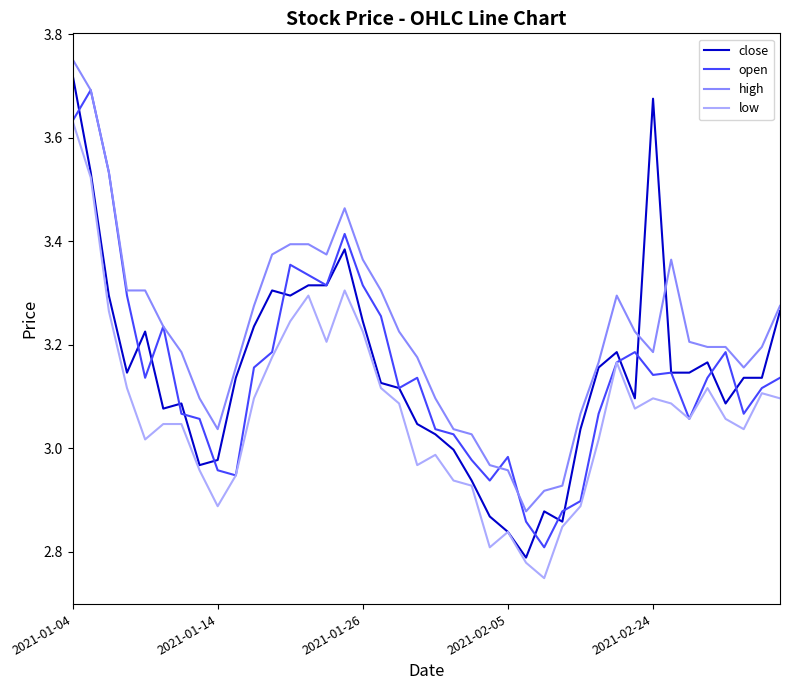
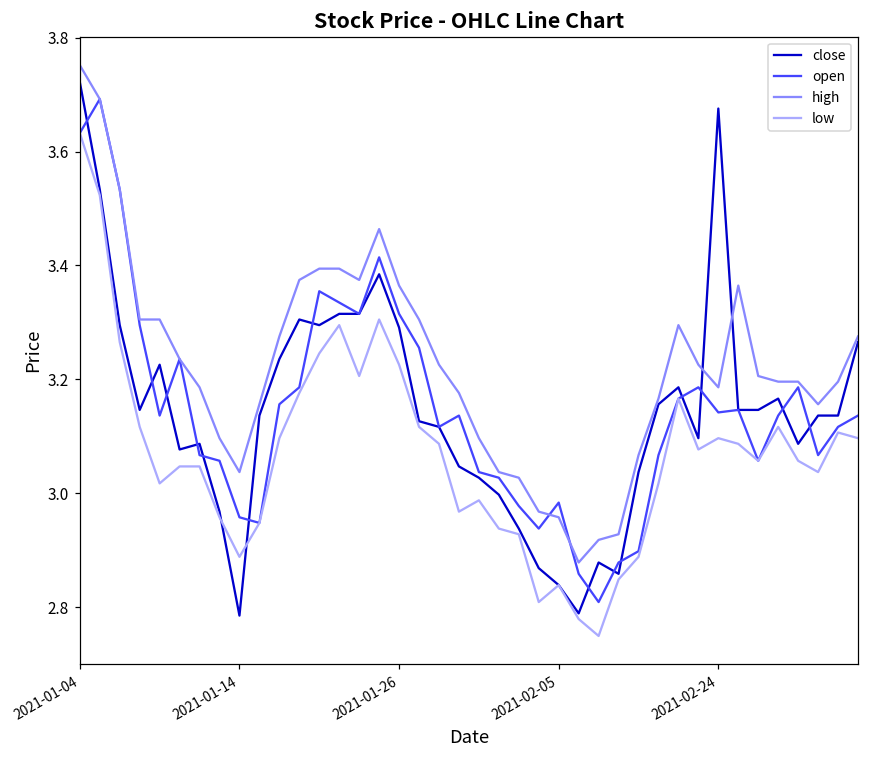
  {
    "close": {
      "2021-01-04": 3.72,
-     "2021-01-14": 2.98,
-     "2021-01-26": 3.25,
+     "2021-01-14": 2.79,
+     "2021-01-26": 3.29,
      "2021-02-24": 3.68
    },
    "open": {
      "2021-01-14": 2.96,
      "2021-01-26": 3.31,
      "2021-02-05": 2.98,
      "2021-02-24": 3.14
    }
  }
